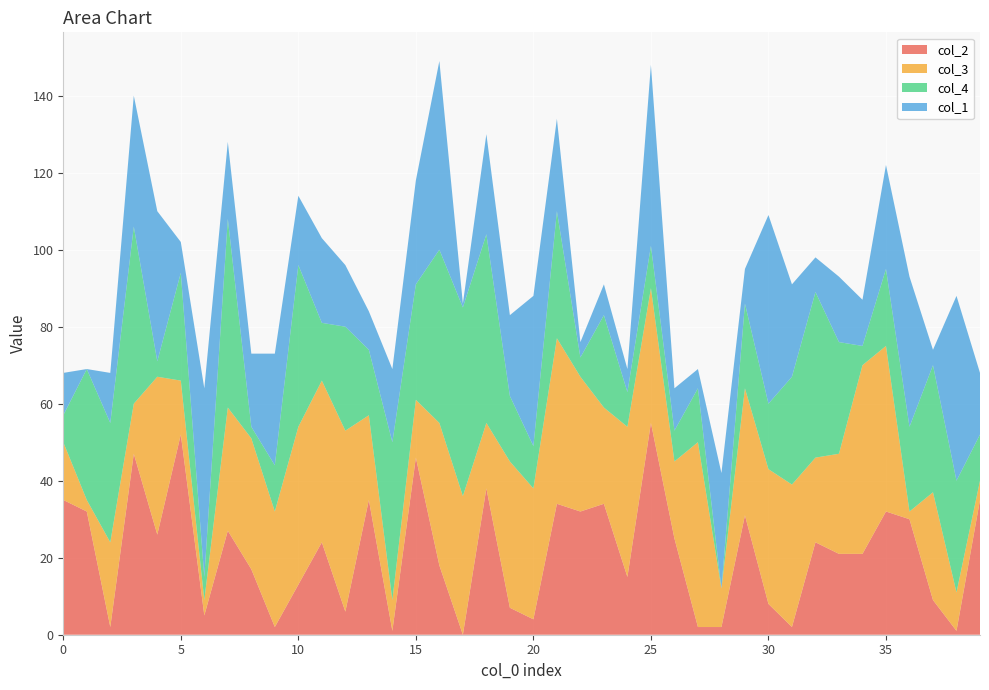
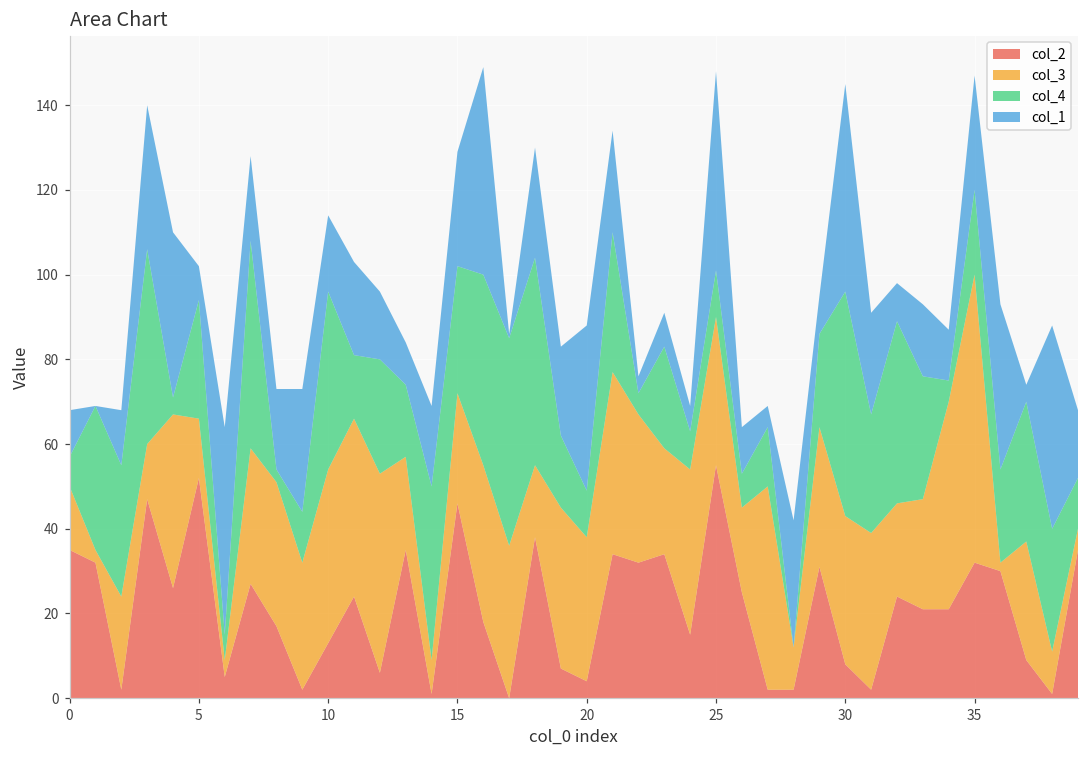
  {
    "col_2": {
      "0": 35,
      "5": 52,
      "10": 13,
      "15": 46,
      "20": 4,
      "25": 55,
      "30": 8,
      "35": 32
    },
    "col_3": {
      "0": 15,
      "5": 14,
      "10": 41,
-     "15": 15,
+     "15": 26,
      "20": 34,
      "25": 35,
      "30": 35,
-     "35": 43
+     "35": 68
    },
    "col_4": {
      "0": 7,
      "5": 28,
      "10": 42,
      "15": 30,
      "20": 11,
      "25": 11,
-     "30": 17,
+     "30": 53,
      "35": 20
    },
    "col_1": {
      "0": 11,
      "5": 8,
      "10": 18,
      "15": 27,
      "20": 39,
      "25": 47,
      "30": 49,
      "35": 27
    }
  }
